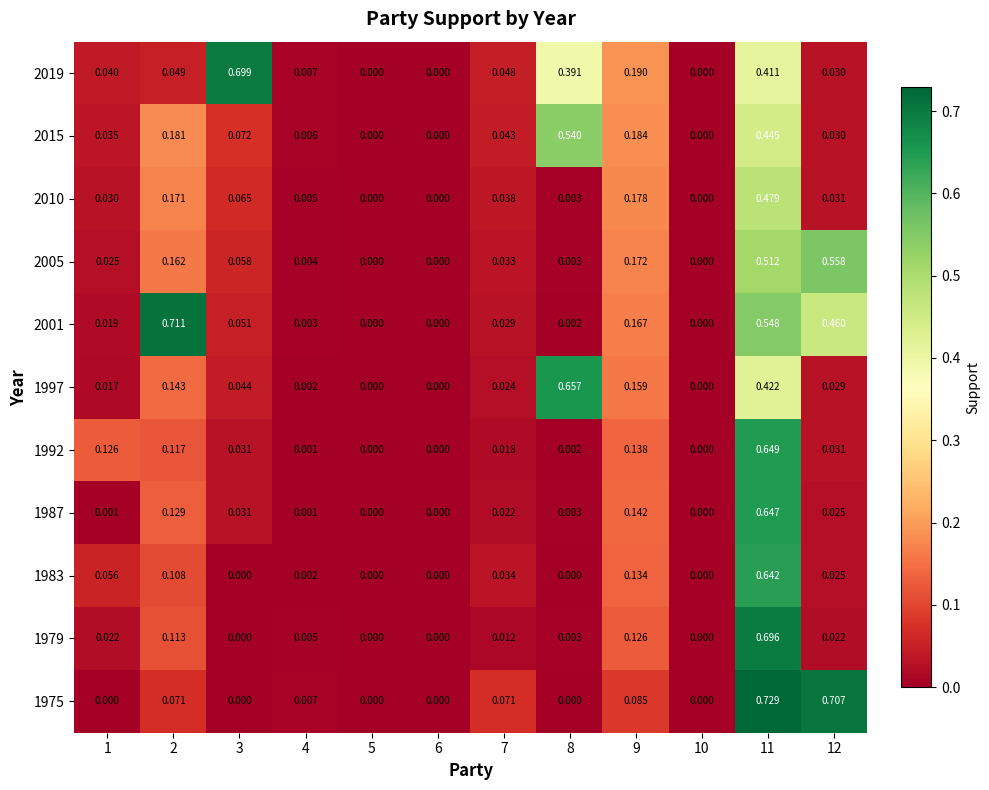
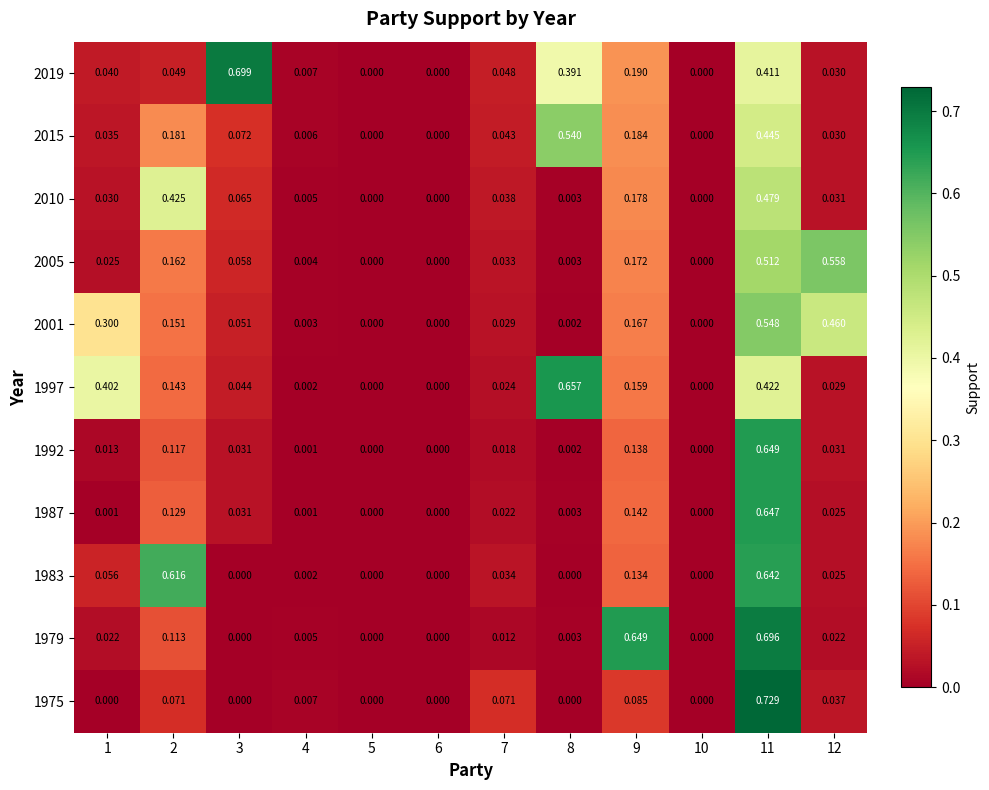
  {
    "2019": {
      "1": 0.040,
      "2": 0.049,
      "3": 0.699,
      "4": 0.007,
      "5": 0.000,
      "6": 0.000,
      "7": 0.048,
      "8": 0.391,
      "9": 0.190,
      "10": 0.000,
      "11": 0.411,
      "12": 0.030
    },
    "2015": {
      "1": 0.035,
      "2": 0.181,
      "3": 0.072,
      "4": 0.006,
      "5": 0.000,
      "6": 0.000,
      "7": 0.043,
      "8": 0.540,
      "9": 0.184,
      "10": 0.000,
      "11": 0.445,
      "12": 0.030
    },
    "2010": {
      "1": 0.030,
-     "2": 0.171,
+     "2": 0.425,
      "3": 0.065,
      "4": 0.005,
      "5": 0.000,
      "6": 0.000,
      "7": 0.038,
      "8": 0.003,
      "9": 0.178,
      "10": 0.000,
      "11": 0.479,
      "12": 0.031
    },
    "2005": {
      "1": 0.025,
      "2": 0.162,
      "3": 0.058,
      "4": 0.004,
      "5": 0.000,
      "6": 0.000,
      "7": 0.033,
      "8": 0.003,
      "9": 0.172,
      "10": 0.000,
      "11": 0.512,
      "12": 0.558
    },
    "2001": {
-     "1": 0.019,
-     "2": 0.711,
+     "1": 0.300,
+     "2": 0.151,
      "3": 0.051,
      "4": 0.003,
      "5": 0.000,
      "6": 0.000,
      "7": 0.029,
      "8": 0.002,
      "9": 0.167,
      "10": 0.000,
      "11": 0.548,
      "12": 0.460
    },
    "1997": {
-     "1": 0.017,
+     "1": 0.402,
      "2": 0.143,
      "3": 0.044,
      "4": 0.002,
      "5": 0.000,
      "6": 0.000,
      "7": 0.024,
      "8": 0.657,
      "9": 0.159,
      "10": 0.000,
      "11": 0.422,
      "12": 0.029
    },
    "1992": {
-     "1": 0.126,
+     "1": 0.013,
      "2": 0.117,
      "3": 0.031,
      "4": 0.001,
      "5": 0.000,
      "6": 0.000,
      "7": 0.018,
      "8": 0.002,
      "9": 0.138,
      "10": 0.000,
      "11": 0.649,
      "12": 0.031
    },
    "1987": {
      "1": 0.001,
      "2": 0.129,
      "3": 0.031,
      "4": 0.001,
      "5": 0.000,
      "6": 0.000,
      "7": 0.022,
      "8": 0.003,
      "9": 0.142,
      "10": 0.000,
      "11": 0.647,
      "12": 0.025
    },
    "1983": {
      "1": 0.056,
-     "2": 0.108,
+     "2": 0.616,
      "3": 0.000,
      "4": 0.002,
      "5": 0.000,
      "6": 0.000,
      "7": 0.034,
      "8": 0.000,
      "9": 0.134,
      "10": 0.000,
      "11": 0.642,
      "12": 0.025
    },
    "1979": {
      "1": 0.022,
      "2": 0.113,
      "3": 0.000,
      "4": 0.005,
      "5": 0.000,
      "6": 0.000,
      "7": 0.012,
      "8": 0.003,
-     "9": 0.126,
+     "9": 0.649,
      "10": 0.000,
      "11": 0.696,
      "12": 0.022
    },
    "1975": {
      "1": 0.000,
      "2": 0.071,
      "3": 0.000,
      "4": 0.007,
      "5": 0.000,
      "6": 0.000,
      "7": 0.071,
      "8": 0.000,
      "9": 0.085,
      "10": 0.000,
      "11": 0.729,
-     "12": 0.707
+     "12": 0.037
    }
  }
